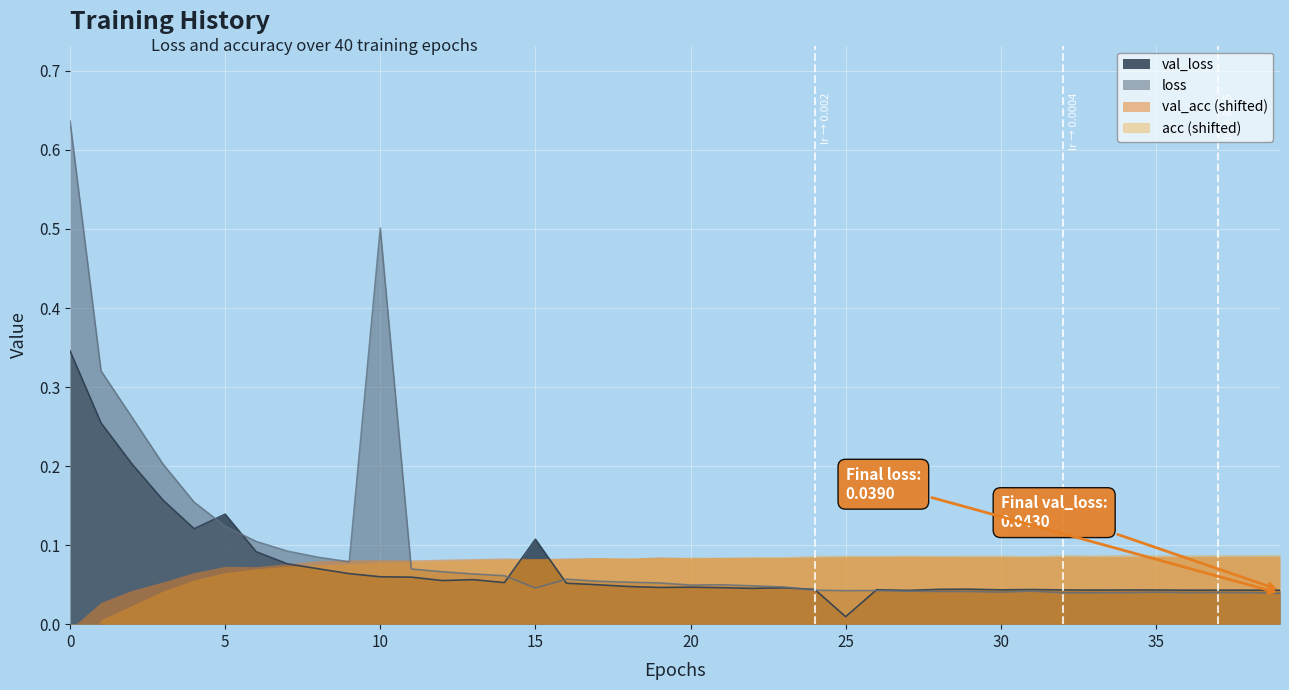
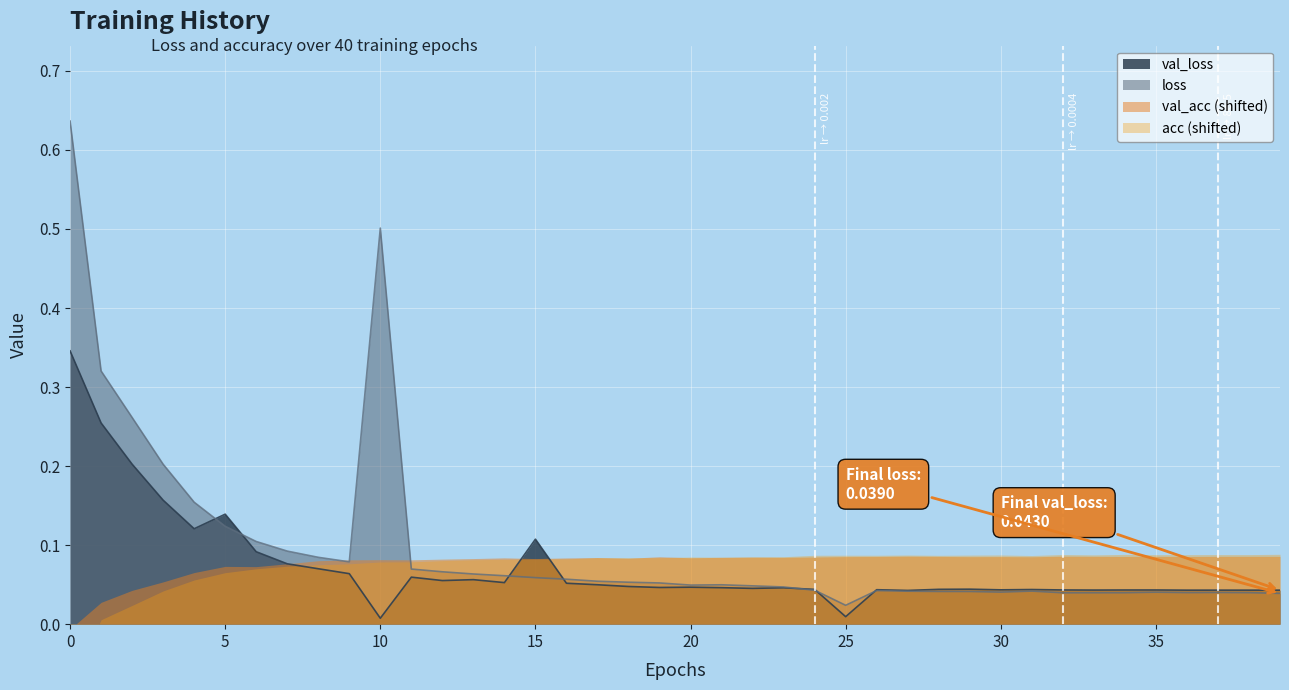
  {
    "val_loss": {
      "0": 0.35,
      "5": 0.14,
-     "10": 0.06,
+     "10": 0.01,
      "15": 0.11,
      "25": 0.01
    },
    "loss": {
      "0": 0.64,
      "5": 0.12,
      "10": 0.50,
-     "15": 0.05,
-     "25": 0.04
+     "15": 0.06,
+     "25": 0.02
    }
  }
